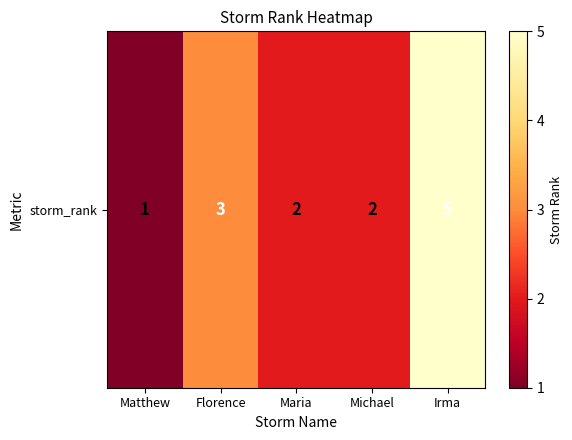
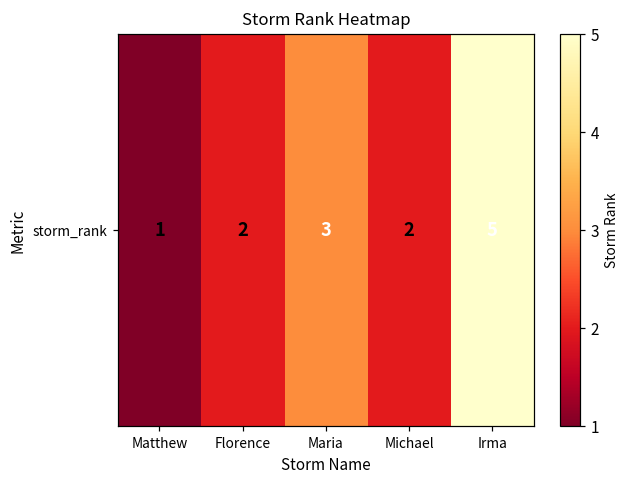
  {
    "storm_rank": {
      "Matthew": 1,
-     "Florence": 3,
-     "Maria": 2,
+     "Florence": 2,
+     "Maria": 3,
      "Michael": 2,
      "Irma": 5
    }
  }
